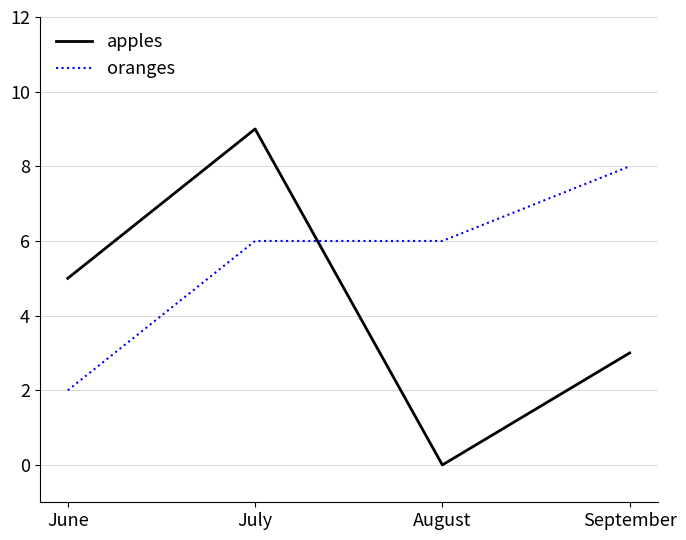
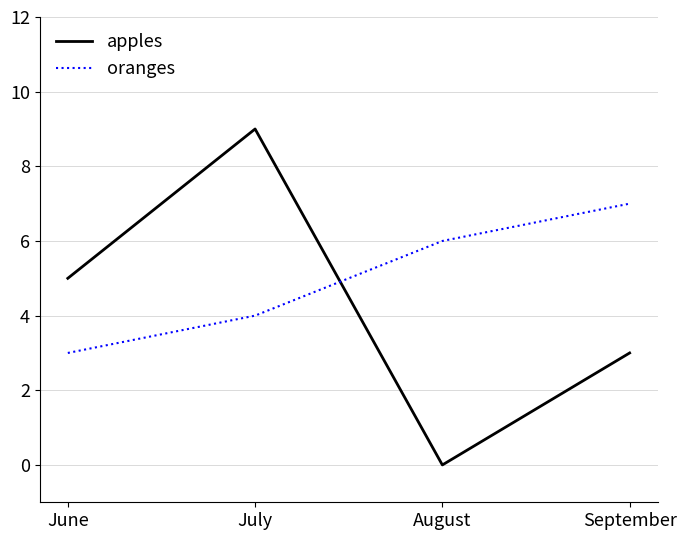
  {
    "apples": {
      "June": 5,
      "July": 9,
      "August": 0,
      "September": 3
    },
    "oranges": {
-     "June": 2,
-     "July": 6,
+     "June": 3,
+     "July": 4,
      "August": 6,
-     "September": 8
+     "September": 7
    }
  }
